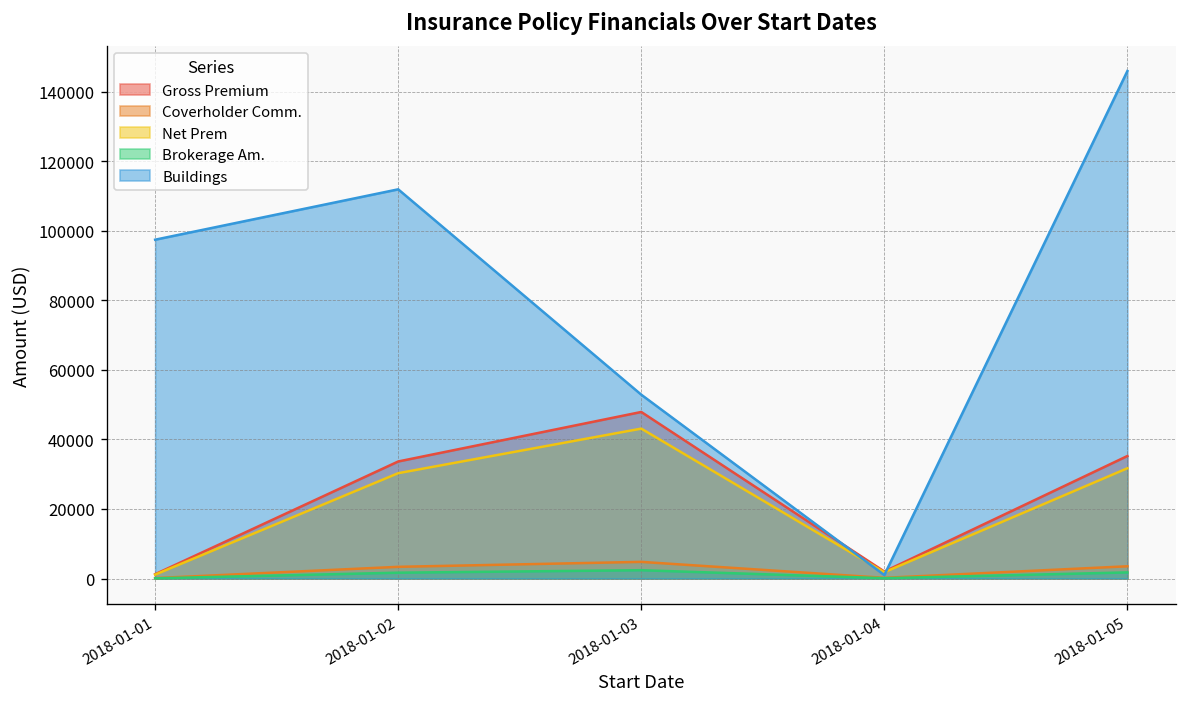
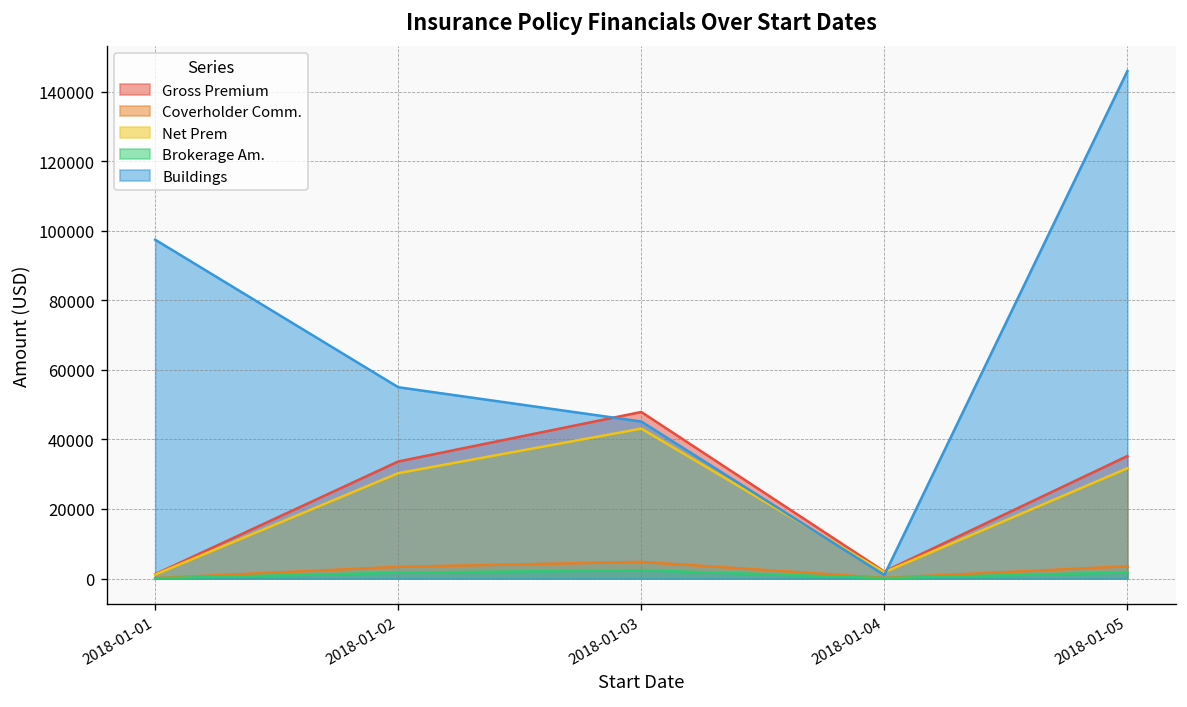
  {
    "Brokerage Am.": {
      "2018-01-02": 2000,
      "2018-01-03": 2000,
      "2018-01-05": 2000
    },
    "Buildings": {
      "2018-01-01": 97000,
-     "2018-01-02": 112000,
-     "2018-01-03": 53000,
+     "2018-01-02": 55000,
+     "2018-01-03": 45000,
      "2018-01-05": 146000
    }
  }
